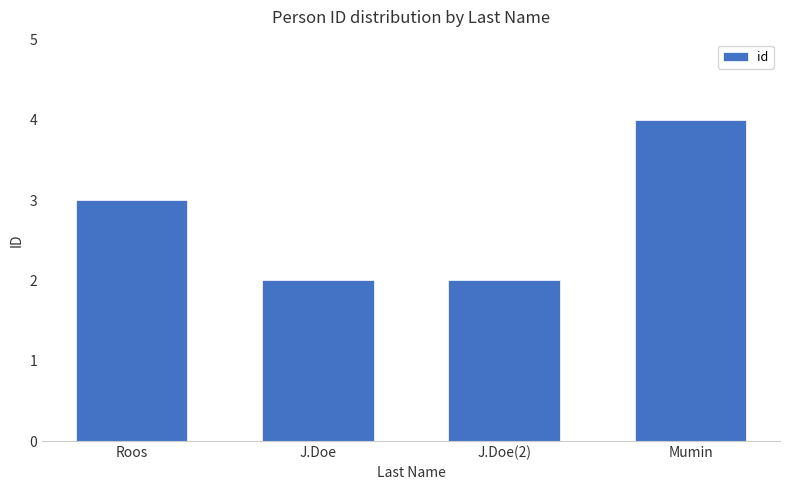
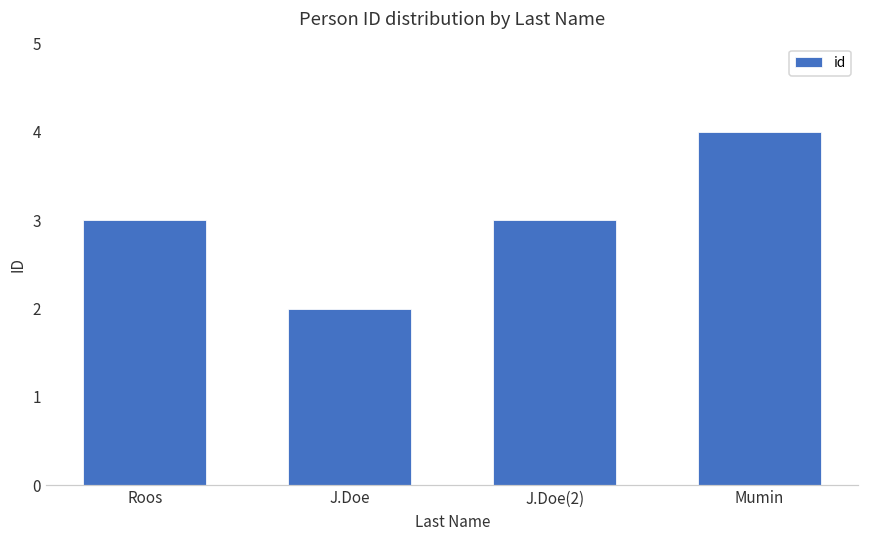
  {
    "Roos": 3,
    "J.Doe": 2,
-   "J.Doe(2)": 2,
+   "J.Doe(2)": 3,
    "Mumin": 4
  }
